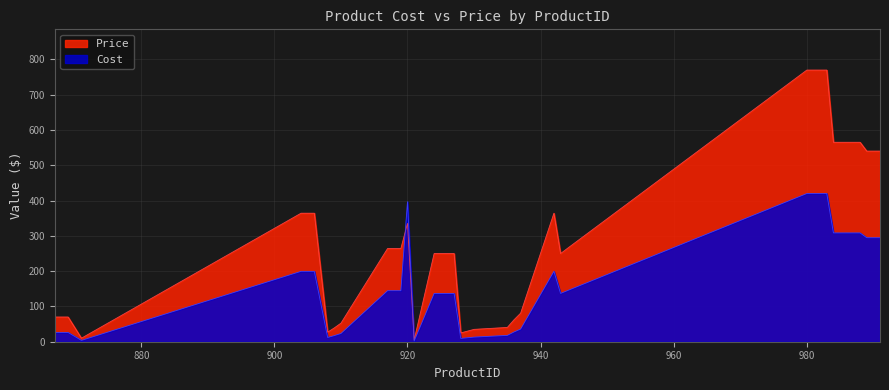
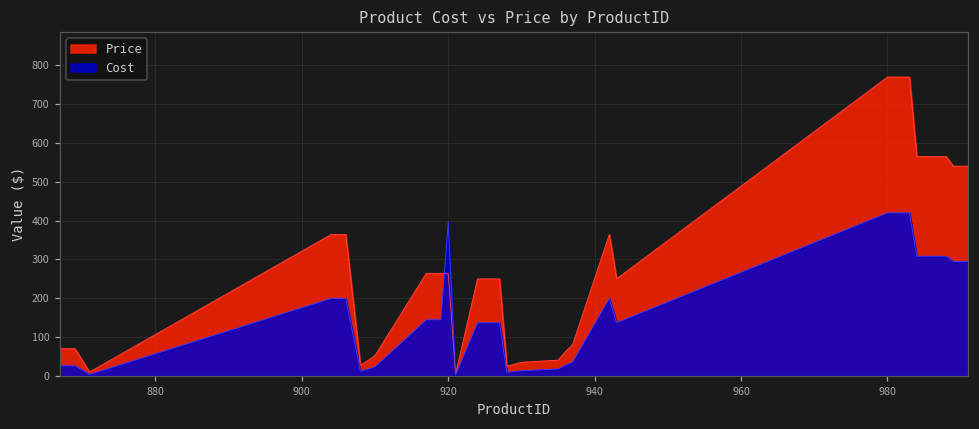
  {
    "Price": {
-     "920": 340,
+     "920": 260,
      "980": 770
    },
    "Cost": {
      "920": 400,
      "980": 420
    }
  }
